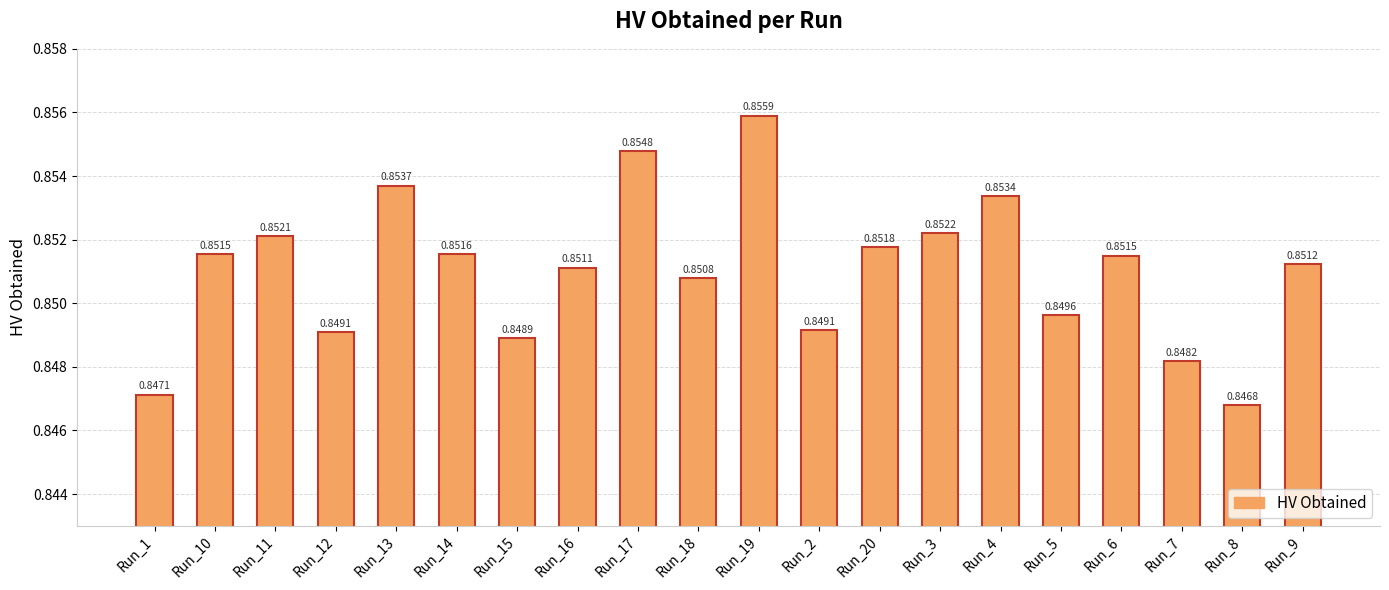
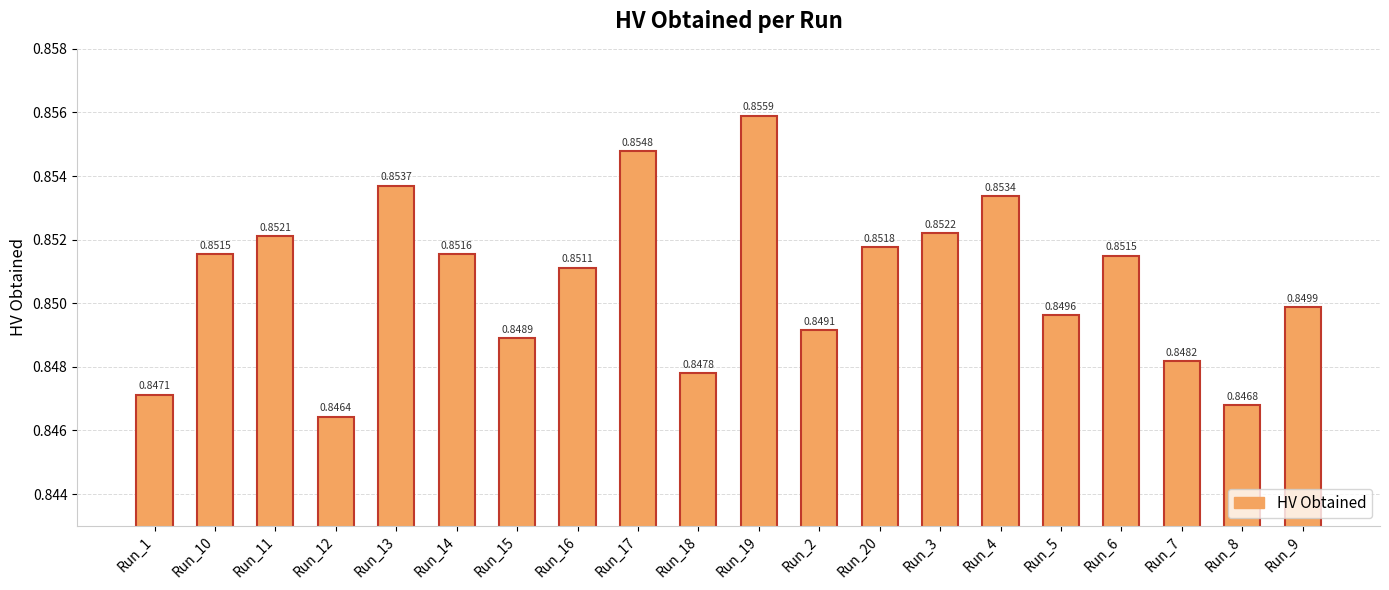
  {
    "Run_1": 0.8471,
    "Run_10": 0.8515,
    "Run_11": 0.8521,
-   "Run_12": 0.8491,
+   "Run_12": 0.8464,
    "Run_13": 0.8537,
    "Run_14": 0.8516,
    "Run_15": 0.8489,
    "Run_16": 0.8511,
    "Run_17": 0.8548,
-   "Run_18": 0.8508,
+   "Run_18": 0.8478,
    "Run_19": 0.8559,
    "Run_2": 0.8491,
    "Run_20": 0.8518,
    "Run_3": 0.8522,
    "Run_4": 0.8534,
    "Run_5": 0.8496,
    "Run_6": 0.8515,
    "Run_7": 0.8482,
    "Run_8": 0.8468,
-   "Run_9": 0.8512
+   "Run_9": 0.8499
  }
